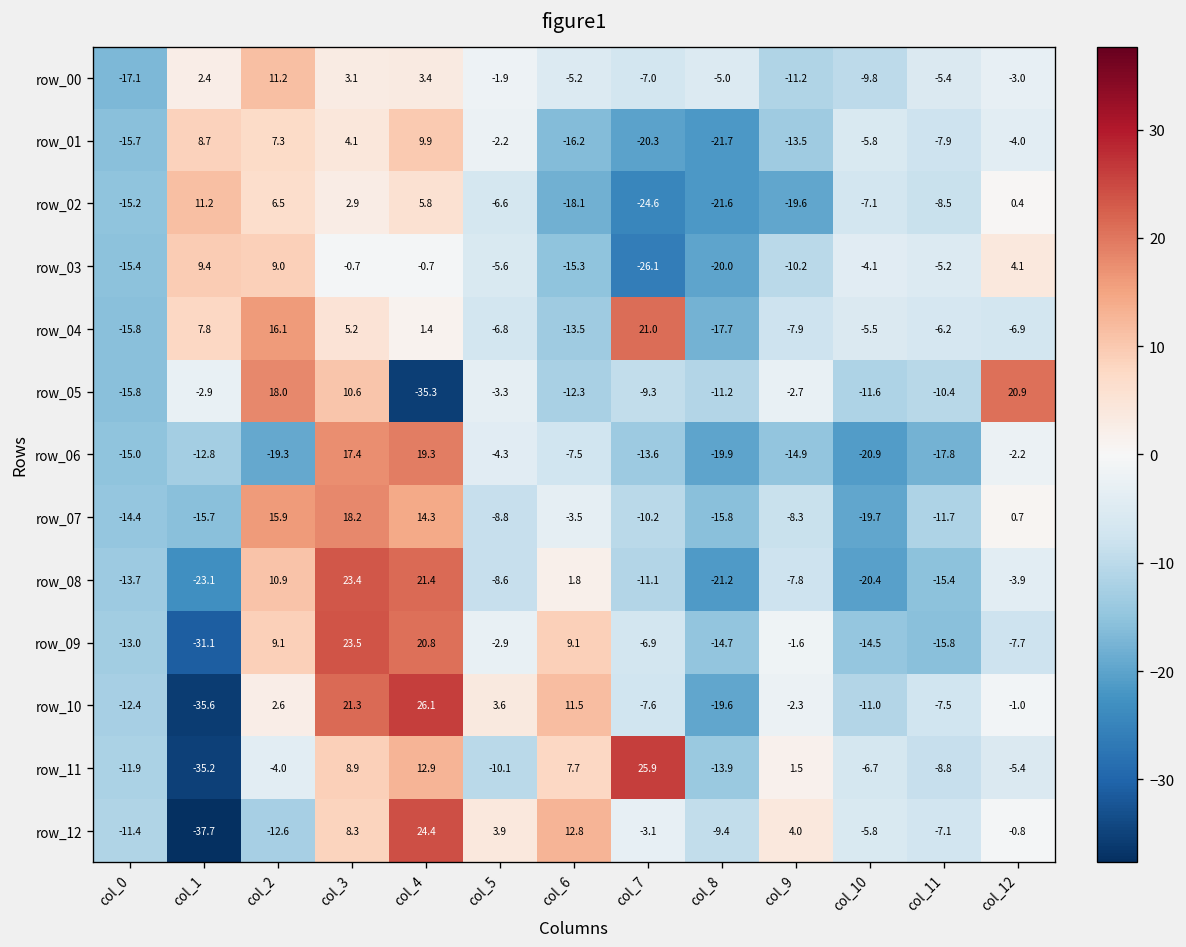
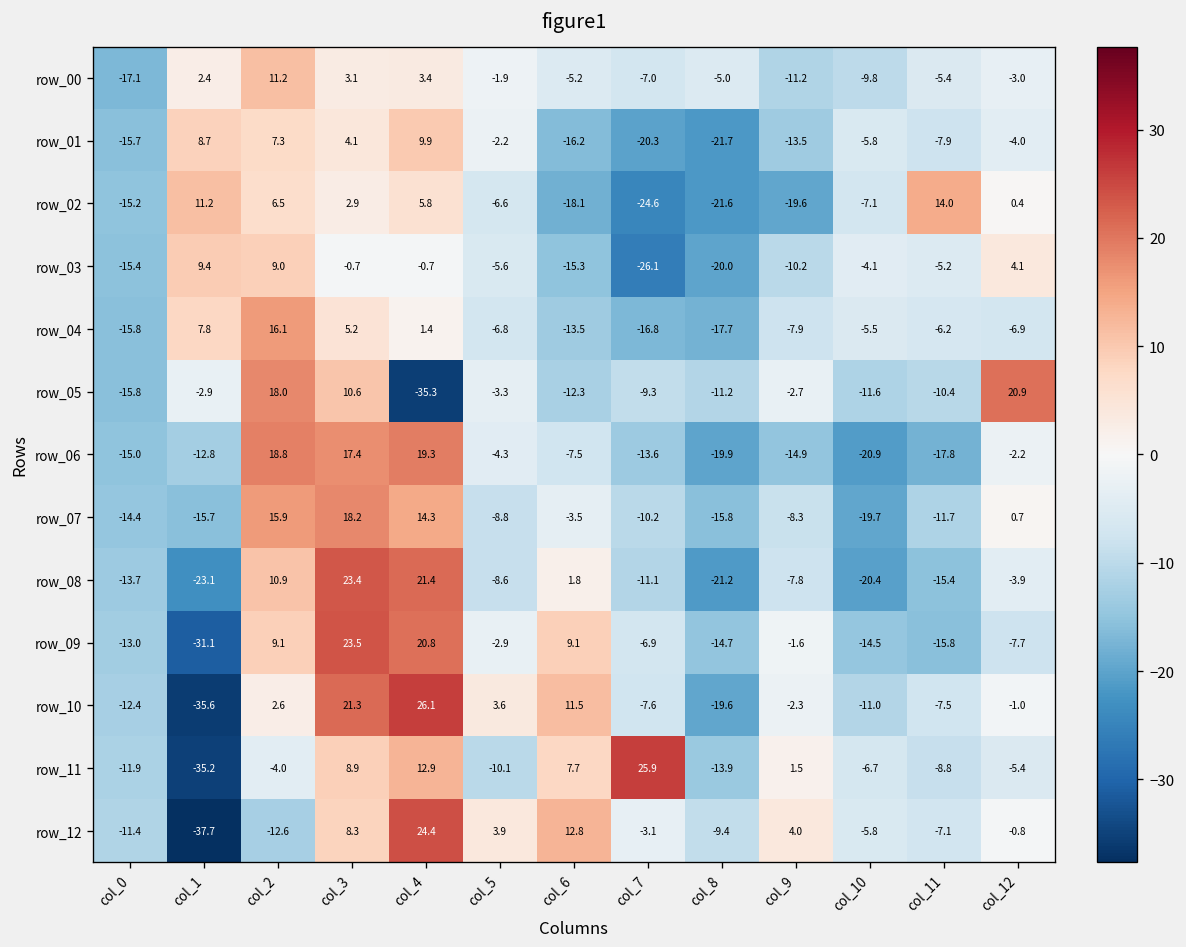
  {
    "row_00": {
      "col_0": -17.1,
      "col_1": 2.4,
      "col_2": 11.2,
      "col_3": 3.1,
      "col_4": 3.4,
      "col_5": -1.9,
      "col_6": -5.2,
      "col_7": -7.0,
      "col_8": -5.0,
      "col_9": -11.2,
      "col_10": -9.8,
      "col_11": -5.4,
      "col_12": -3.0
    },
    "row_01": {
      "col_0": -15.7,
      "col_1": 8.7,
      "col_2": 7.3,
      "col_3": 4.1,
      "col_4": 9.9,
      "col_5": -2.2,
      "col_6": -16.2,
      "col_7": -20.3,
      "col_8": -21.7,
      "col_9": -13.5,
      "col_10": -5.8,
      "col_11": -7.9,
      "col_12": -4.0
    },
    "row_02": {
      "col_0": -15.2,
      "col_1": 11.2,
      "col_2": 6.5,
      "col_3": 2.9,
      "col_4": 5.8,
      "col_5": -6.6,
      "col_6": -18.1,
      "col_7": -24.6,
      "col_8": -21.6,
      "col_9": -19.6,
      "col_10": -7.1,
-     "col_11": -8.5,
+     "col_11": 14.0,
      "col_12": 0.4
    },
    "row_03": {
      "col_0": -15.4,
      "col_1": 9.4,
      "col_2": 9.0,
      "col_3": -0.7,
      "col_4": -0.7,
      "col_5": -5.6,
      "col_6": -15.3,
      "col_7": -26.1,
      "col_8": -20.0,
      "col_9": -10.2,
      "col_10": -4.1,
      "col_11": -5.2,
      "col_12": 4.1
    },
    "row_04": {
      "col_0": -15.8,
      "col_1": 7.8,
      "col_2": 16.1,
      "col_3": 5.2,
      "col_4": 1.4,
      "col_5": -6.8,
      "col_6": -13.5,
-     "col_7": 21.0,
+     "col_7": -16.8,
      "col_8": -17.7,
      "col_9": -7.9,
      "col_10": -5.5,
      "col_11": -6.2,
      "col_12": -6.9
    },
    "row_05": {
      "col_0": -15.8,
      "col_1": -2.9,
      "col_2": 18.0,
      "col_3": 10.6,
      "col_4": -35.3,
      "col_5": -3.3,
      "col_6": -12.3,
      "col_7": -9.3,
      "col_8": -11.2,
      "col_9": -2.7,
      "col_10": -11.6,
      "col_11": -10.4,
      "col_12": 20.9
    },
    "row_06": {
      "col_0": -15.0,
      "col_1": -12.8,
-     "col_2": -19.3,
+     "col_2": 18.8,
      "col_3": 17.4,
      "col_4": 19.3,
      "col_5": -4.3,
      "col_6": -7.5,
      "col_7": -13.6,
      "col_8": -19.9,
      "col_9": -14.9,
      "col_10": -20.9,
      "col_11": -17.8,
      "col_12": -2.2
    },
    "row_07": {
      "col_0": -14.4,
      "col_1": -15.7,
      "col_2": 15.9,
      "col_3": 18.2,
      "col_4": 14.3,
      "col_5": -8.8,
      "col_6": -3.5,
      "col_7": -10.2,
      "col_8": -15.8,
      "col_9": -8.3,
      "col_10": -19.7,
      "col_11": -11.7,
      "col_12": 0.7
    },
    "row_08": {
      "col_0": -13.7,
      "col_1": -23.1,
      "col_2": 10.9,
      "col_3": 23.4,
      "col_4": 21.4,
      "col_5": -8.6,
      "col_6": 1.8,
      "col_7": -11.1,
      "col_8": -21.2,
      "col_9": -7.8,
      "col_10": -20.4,
      "col_11": -15.4,
      "col_12": -3.9
    },
    "row_09": {
      "col_0": -13.0,
      "col_1": -31.1,
      "col_2": 9.1,
      "col_3": 23.5,
      "col_4": 20.8,
      "col_5": -2.9,
      "col_6": 9.1,
      "col_7": -6.9,
      "col_8": -14.7,
      "col_9": -1.6,
      "col_10": -14.5,
      "col_11": -15.8,
      "col_12": -7.7
    },
    "row_10": {
      "col_0": -12.4,
      "col_1": -35.6,
      "col_2": 2.6,
      "col_3": 21.3,
      "col_4": 26.1,
      "col_5": 3.6,
      "col_6": 11.5,
      "col_7": -7.6,
      "col_8": -19.6,
      "col_9": -2.3,
      "col_10": -11.0,
      "col_11": -7.5,
      "col_12": -1.0
    },
    "row_11": {
      "col_0": -11.9,
      "col_1": -35.2,
      "col_2": -4.0,
      "col_3": 8.9,
      "col_4": 12.9,
      "col_5": -10.1,
      "col_6": 7.7,
      "col_7": 25.9,
      "col_8": -13.9,
      "col_9": 1.5,
      "col_10": -6.7,
      "col_11": -8.8,
      "col_12": -5.4
    },
    "row_12": {
      "col_0": -11.4,
      "col_1": -37.7,
      "col_2": -12.6,
      "col_3": 8.3,
      "col_4": 24.4,
      "col_5": 3.9,
      "col_6": 12.8,
      "col_7": -3.1,
      "col_8": -9.4,
      "col_9": 4.0,
      "col_10": -5.8,
      "col_11": -7.1,
      "col_12": -0.8
    }
  }
